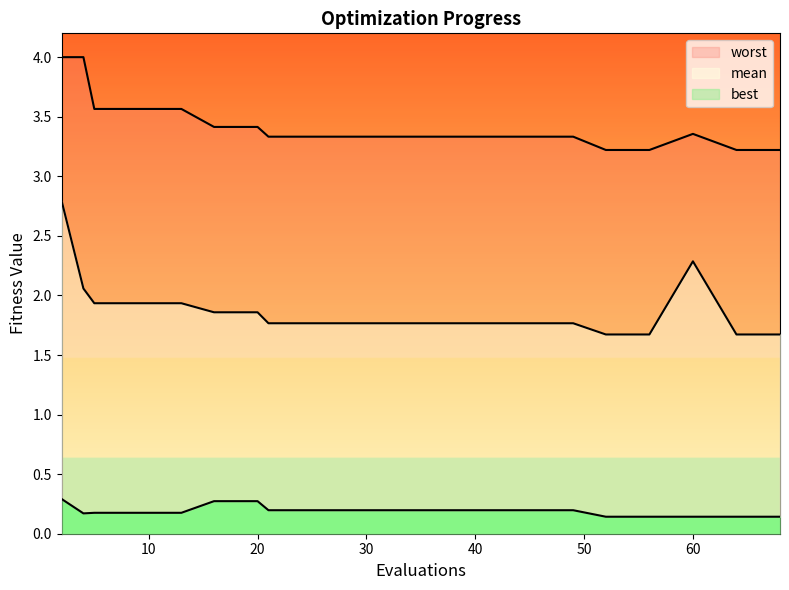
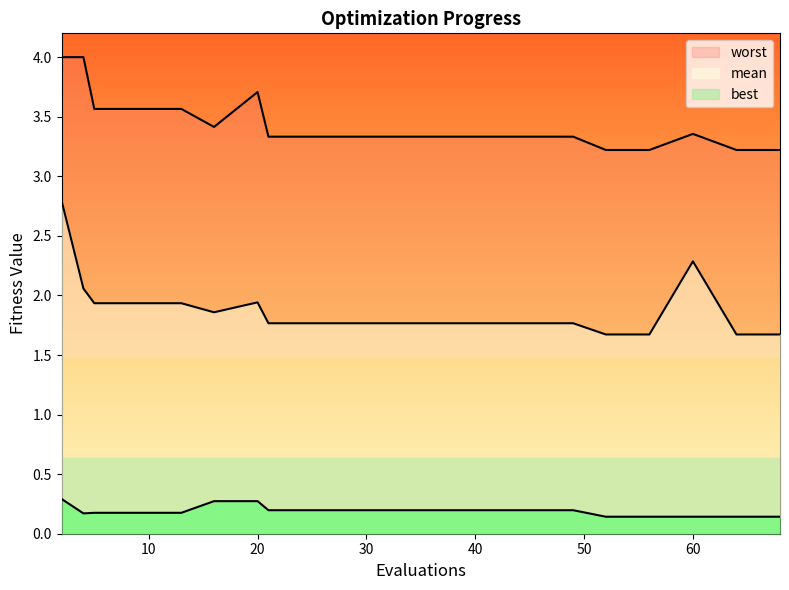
  {
    "worst": {
-     "20": 3.41,
+     "20": 3.71,
      "60": 3.36
    },
    "mean": {
-     "20": 1.86,
+     "20": 1.94,
      "60": 2.29
    },
    "best": {
      "20": 0.27,
      "60": 0.14
    }
  }
